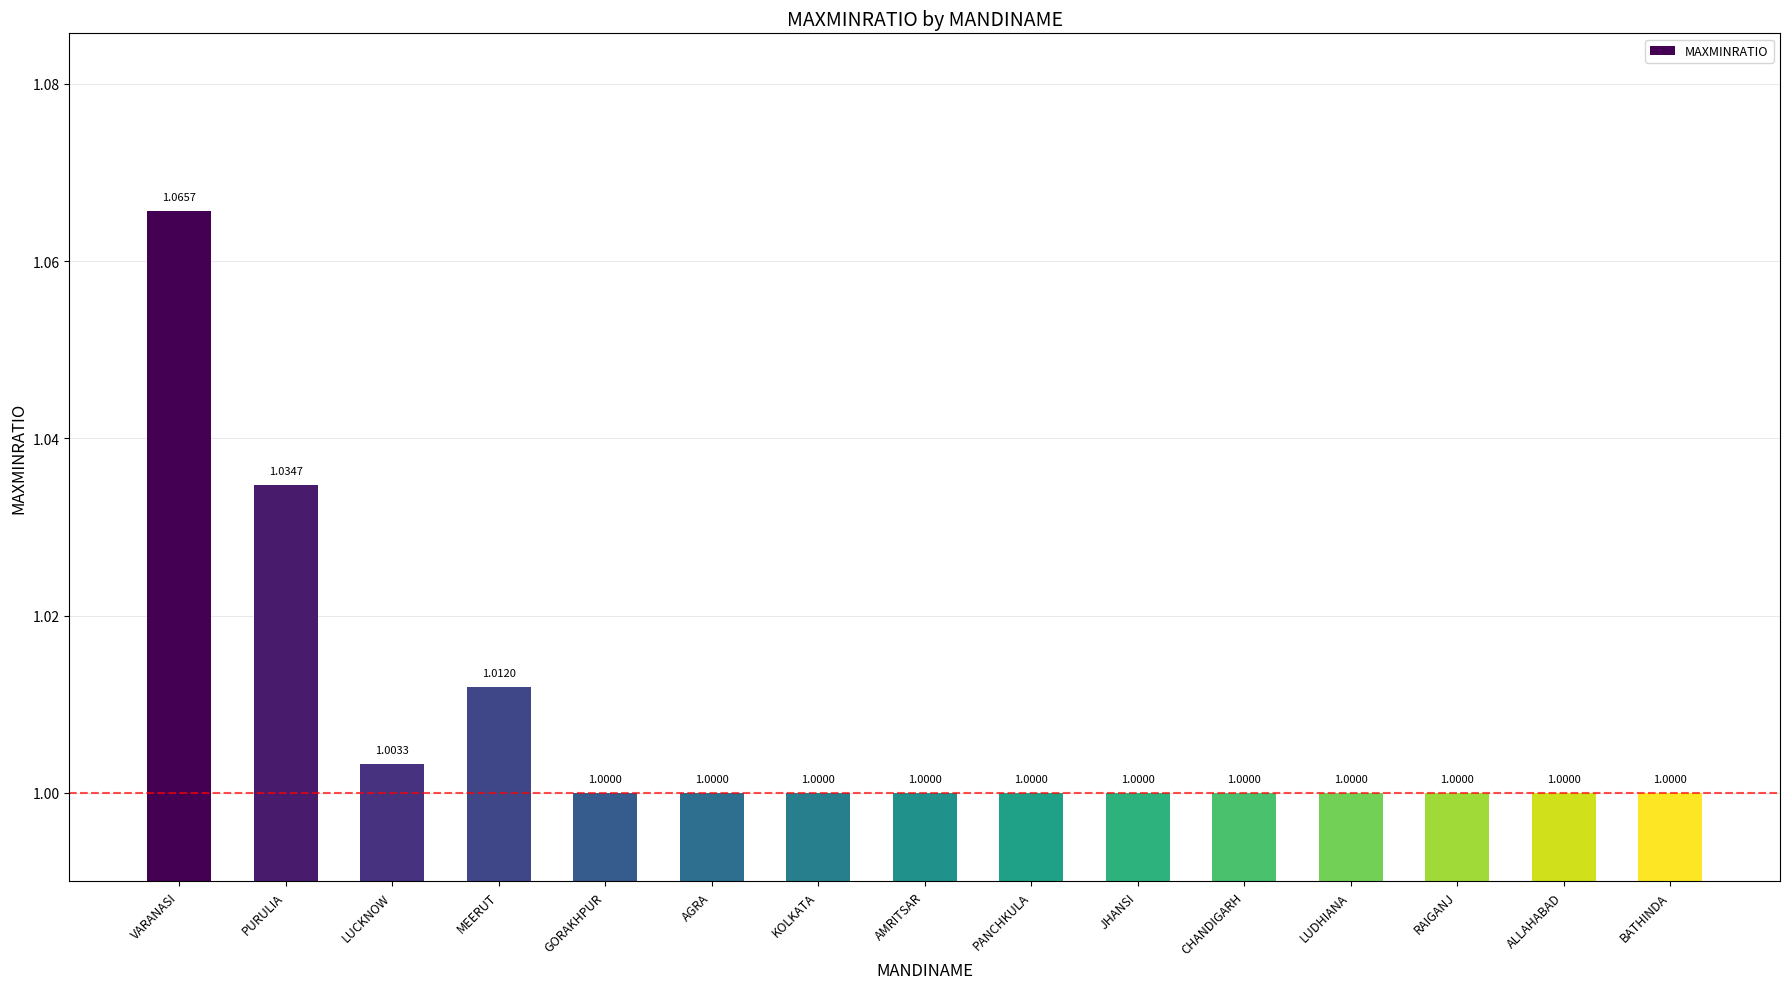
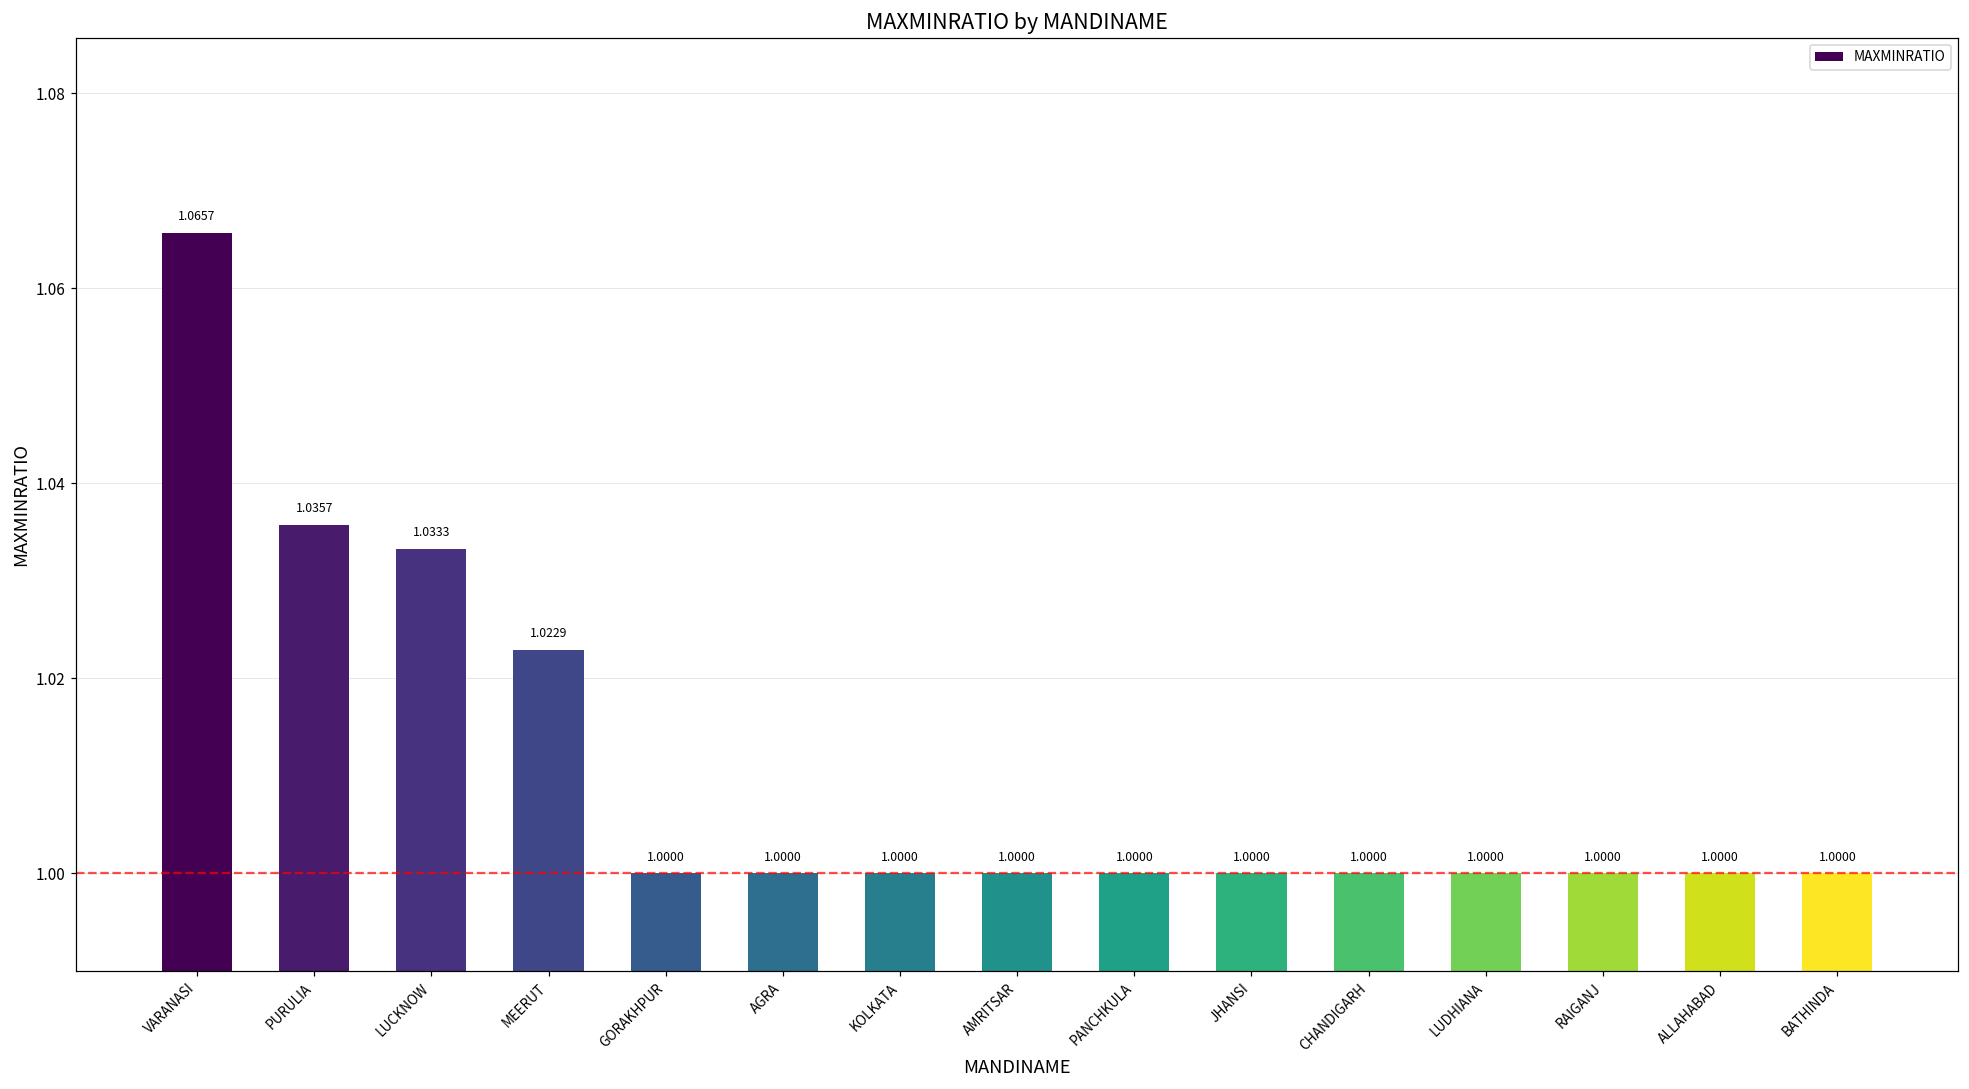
  {
    "VARANASI": 1.0657,
-   "PURULIA": 1.0347,
-   "LUCKNOW": 1.0033,
-   "MEERUT": 1.0120,
+   "PURULIA": 1.0357,
+   "LUCKNOW": 1.0333,
+   "MEERUT": 1.0229,
    "GORAKHPUR": 1.0000,
    "AGRA": 1.0000,
    "KOLKATA": 1.0000,
    "AMRITSAR": 1.0000,
    "PANCHKULA": 1.0000,
    "JHANSI": 1.0000,
    "CHANDIGARH": 1.0000,
    "LUDHIANA": 1.0000,
    "RAIGANJ": 1.0000,
    "ALLAHABAD": 1.0000,
    "BATHINDA": 1.0000
  }
